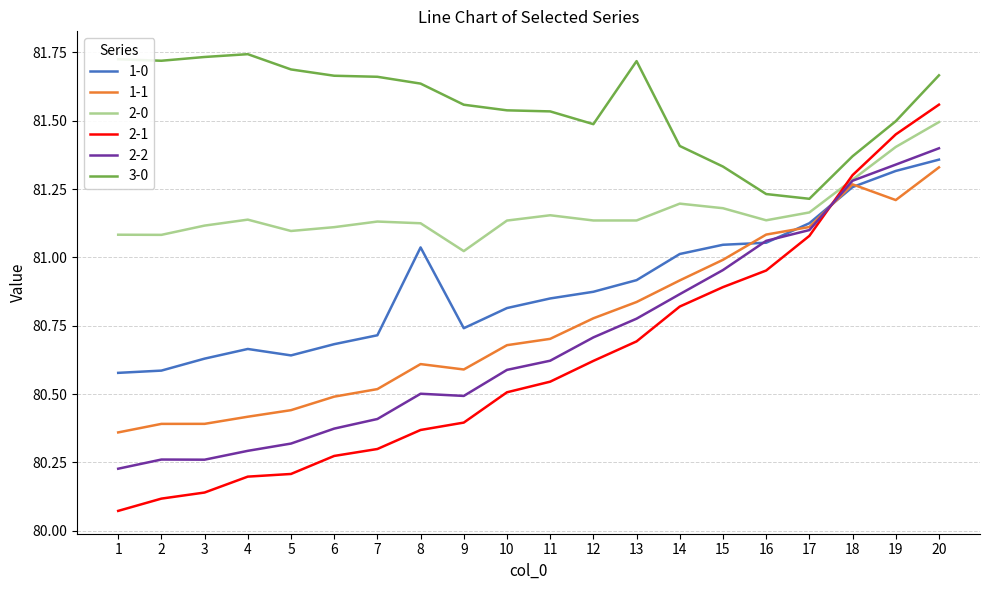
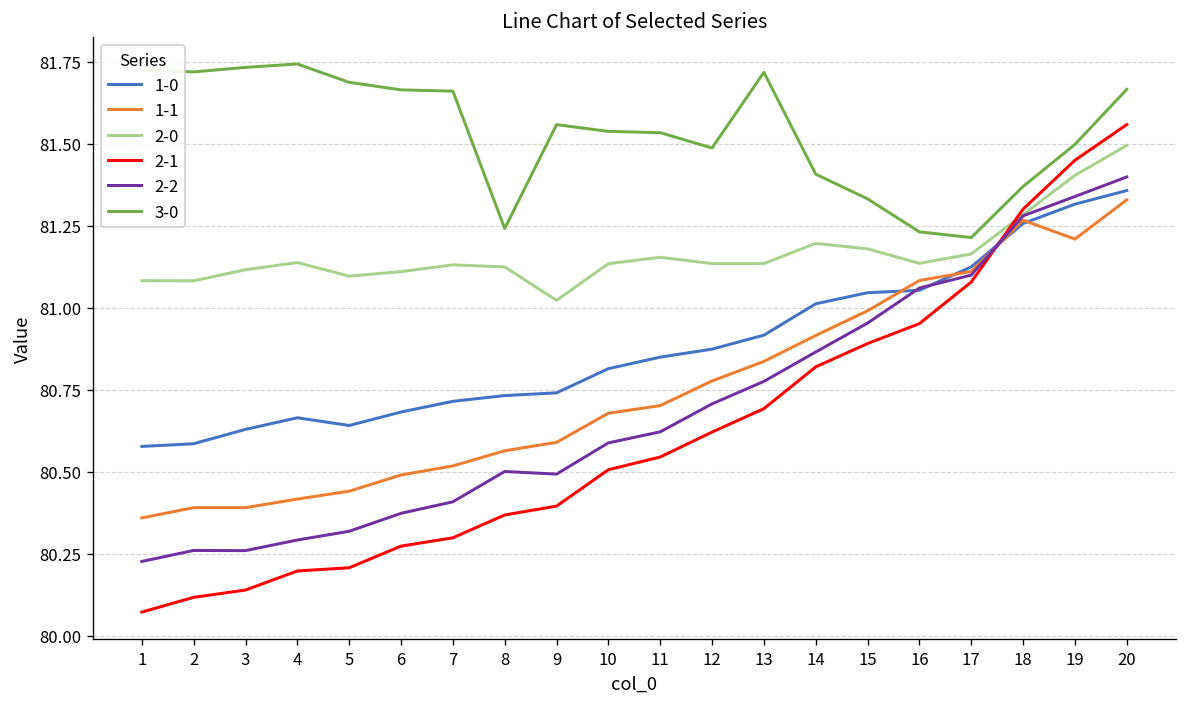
  {
    "1-0": {
      "1": 80.58,
      "2": 80.59,
      "3": 80.63,
      "4": 80.67,
      "5": 80.64,
      "6": 80.68,
      "7": 80.72,
-     "8": 81.04,
+     "8": 80.73,
      "9": 80.74,
      "10": 80.81,
      "11": 80.85,
      "12": 80.87,
      "13": 80.92,
      "14": 81.01,
      "15": 81.05,
      "17": 81.13,
      "18": 81.26,
      "19": 81.32,
      "20": 81.36
    },
    "1-1": {
      "1": 80.36,
      "2": 80.39,
      "3": 80.39,
      "4": 80.42,
      "5": 80.44,
      "6": 80.49,
      "7": 80.52,
-     "8": 80.61,
+     "8": 80.56,
      "9": 80.59,
      "10": 80.68,
      "11": 80.70,
      "12": 80.78,
      "13": 80.84,
      "14": 80.92,
      "15": 80.99,
      "16": 81.08,
      "17": 81.11,
      "18": 81.27,
      "19": 81.21,
      "20": 81.33
    },
    "2-0": {
      "1": 81.08,
      "2": 81.08,
      "3": 81.12,
      "4": 81.14,
      "5": 81.10,
      "6": 81.11,
      "7": 81.13,
      "8": 81.13,
      "9": 81.02,
      "10": 81.13,
      "11": 81.15,
      "12": 81.14,
      "13": 81.14,
      "14": 81.20,
      "15": 81.18,
      "16": 81.14,
      "17": 81.16,
      "19": 81.40,
      "20": 81.50
    },
    "2-1": {
      "1": 80.07,
      "2": 80.12,
      "3": 80.14,
      "4": 80.20,
      "5": 80.21,
      "6": 80.27,
      "7": 80.30,
      "8": 80.37,
      "9": 80.40,
      "10": 80.51,
      "11": 80.55,
      "12": 80.62,
      "13": 80.69,
      "14": 80.82,
      "15": 80.89,
      "16": 80.95,
      "17": 81.08,
      "18": 81.30,
      "19": 81.45,
      "20": 81.56
    },
    "2-2": {
      "1": 80.23,
      "2": 80.26,
      "3": 80.26,
      "4": 80.29,
      "5": 80.32,
      "6": 80.37,
      "7": 80.41,
      "8": 80.50,
      "9": 80.49,
      "10": 80.59,
      "11": 80.62,
      "12": 80.71,
      "13": 80.78,
      "14": 80.87,
      "15": 80.95,
      "17": 81.10,
      "19": 81.34,
      "20": 81.40
    },
    "3-0": {
      "2": 81.72,
      "3": 81.73,
      "4": 81.74,
      "5": 81.69,
      "6": 81.66,
      "7": 81.66,
-     "8": 81.64,
+     "8": 81.24,
      "9": 81.56,
      "10": 81.54,
      "11": 81.53,
      "12": 81.49,
      "13": 81.72,
      "14": 81.41,
      "15": 81.33,
      "16": 81.23,
      "17": 81.21,
      "18": 81.37,
      "19": 81.50,
      "20": 81.67
    }
  }
